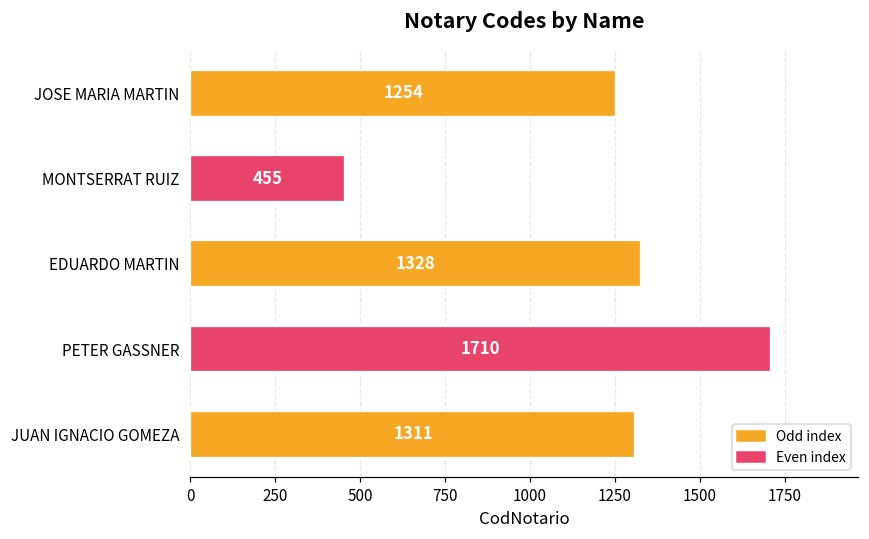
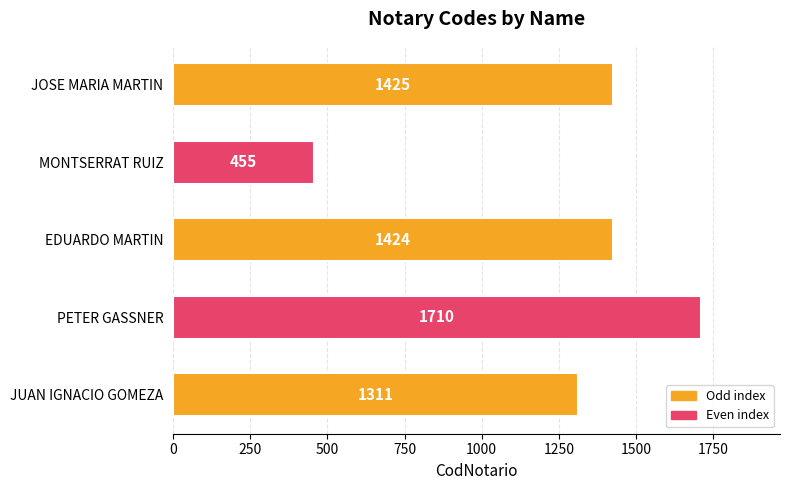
  {
-   "JOSE MARIA MARTIN": 1254,
+   "JOSE MARIA MARTIN": 1425,
    "MONTSERRAT RUIZ": 455,
-   "EDUARDO MARTIN": 1328,
+   "EDUARDO MARTIN": 1424,
    "PETER GASSNER": 1710,
    "JUAN IGNACIO GOMEZA": 1311
  }
